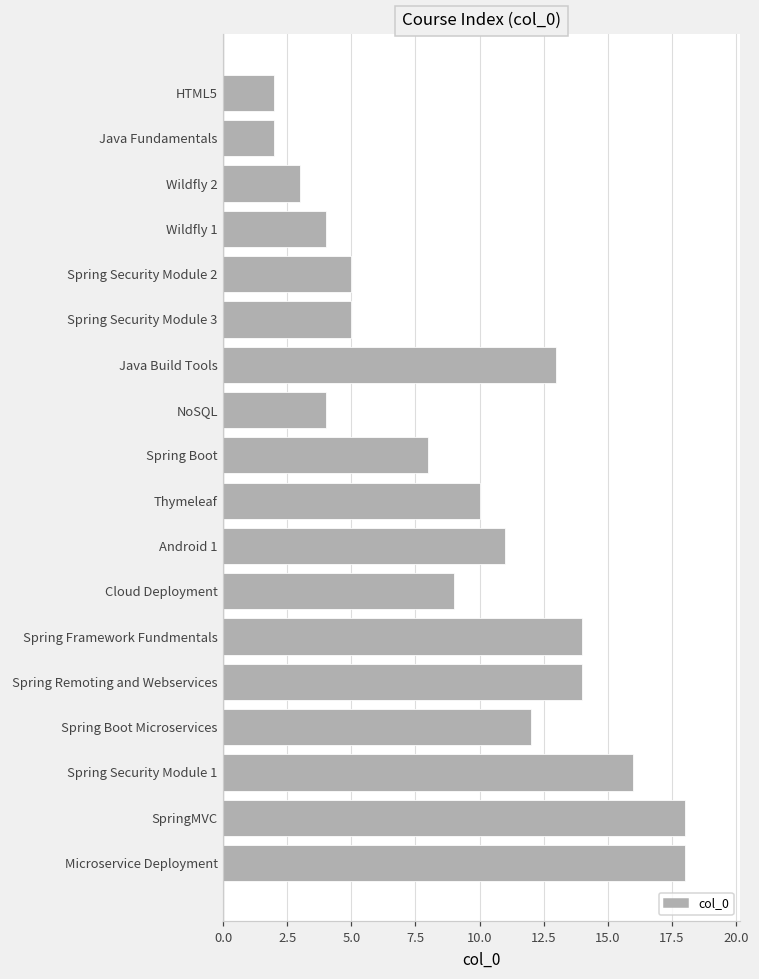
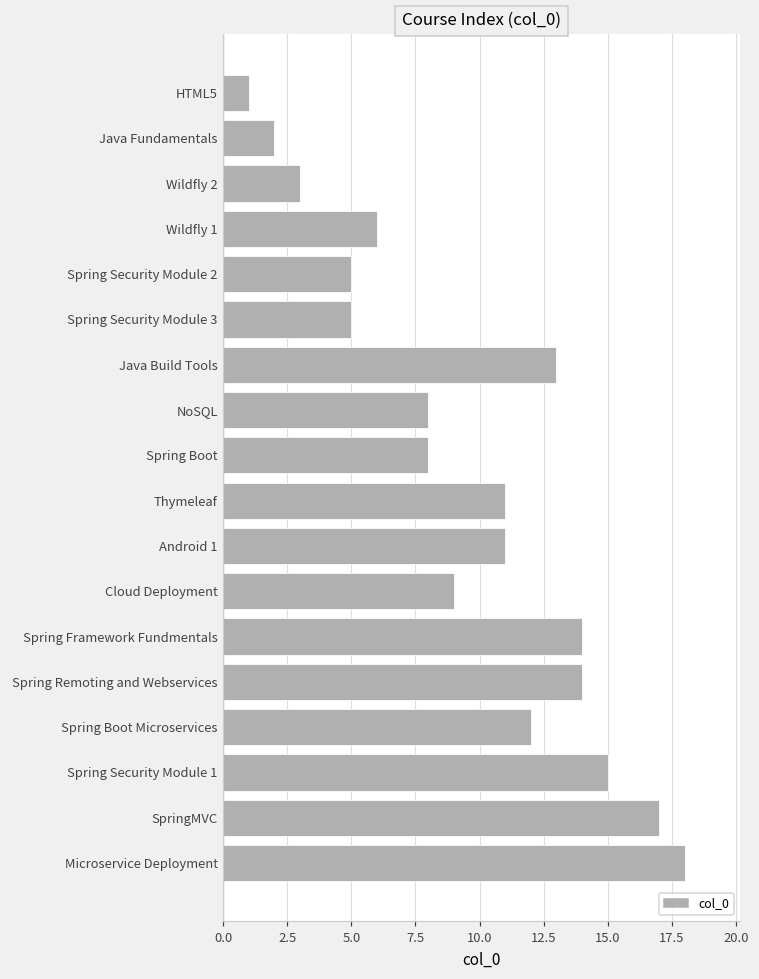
  {
-   "HTML5": 2,
+   "HTML5": 1,
    "Java Fundamentals": 2,
    "Wildfly 2": 3,
-   "Wildfly 1": 4,
+   "Wildfly 1": 6,
    "Spring Security Module 2": 5,
    "Spring Security Module 3": 5,
    "Java Build Tools": 13,
-   "NoSQL": 4,
+   "NoSQL": 8,
    "Spring Boot": 8,
-   "Thymeleaf": 10,
+   "Thymeleaf": 11,
    "Android 1": 11,
    "Cloud Deployment": 9,
    "Spring Framework Fundmentals": 14,
    "Spring Remoting and Webservices": 14,
    "Spring Boot Microservices": 12,
-   "Spring Security Module 1": 16,
-   "SpringMVC": 18,
+   "Spring Security Module 1": 15,
+   "SpringMVC": 17,
    "Microservice Deployment": 18
  }
